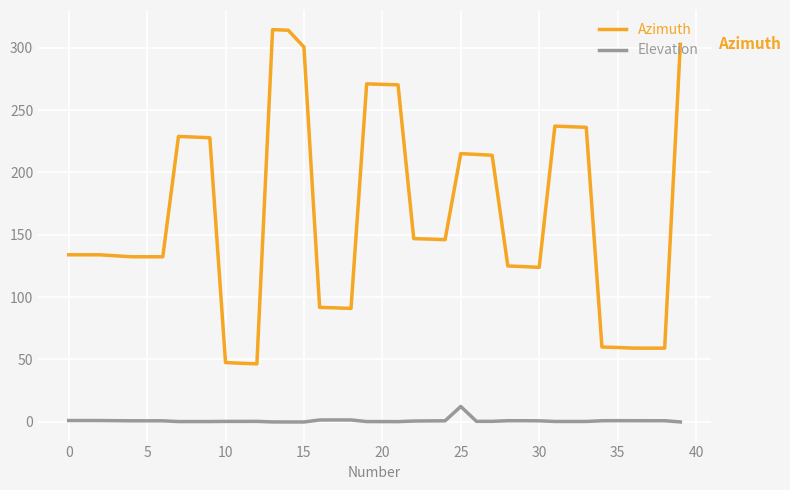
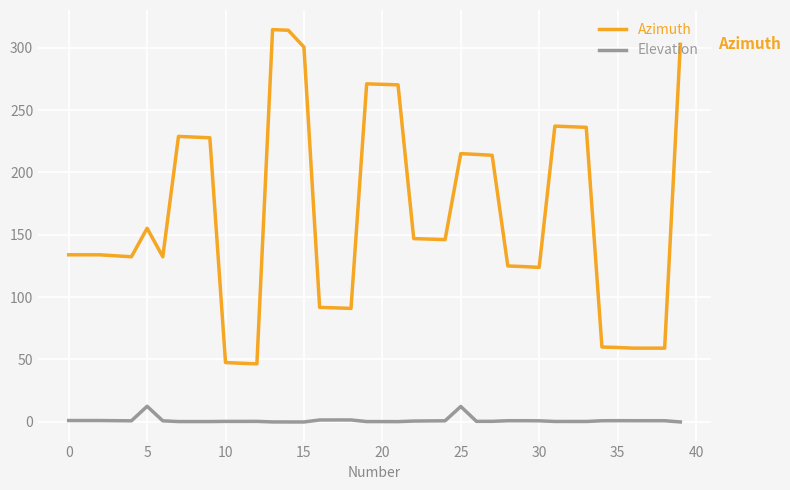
  {
    "Azimuth": {
      "0": 134,
-     "5": 132,
+     "5": 155,
      "10": 47,
      "15": 301,
      "20": 271,
      "25": 215,
      "30": 124,
      "35": 60
    },
    "Elevation": {
      "0": 1,
-     "5": 1,
+     "5": 12,
      "10": 0,
      "15": 0,
      "20": 0,
      "25": 12,
      "30": 1,
      "35": 1
    }
  }
